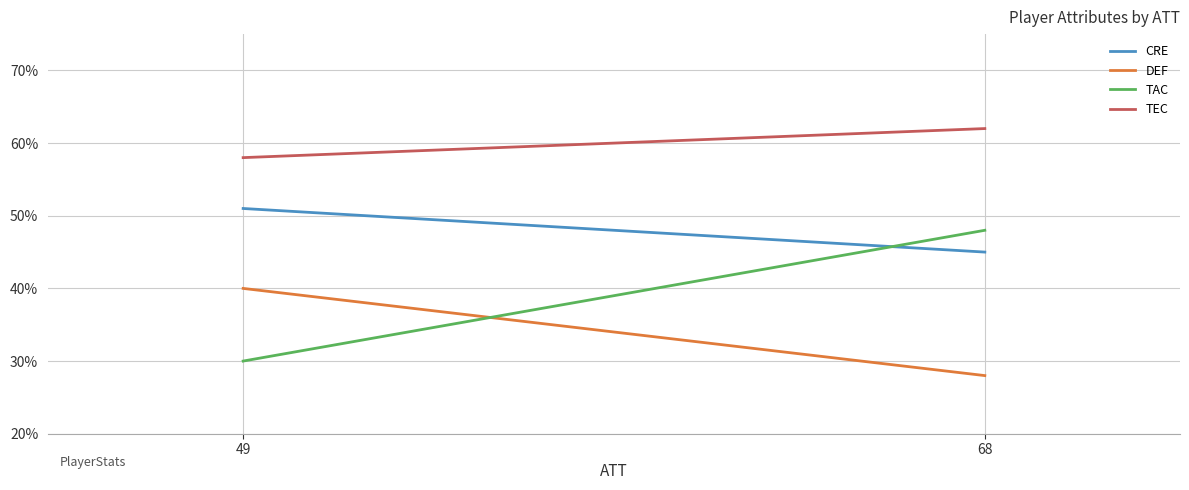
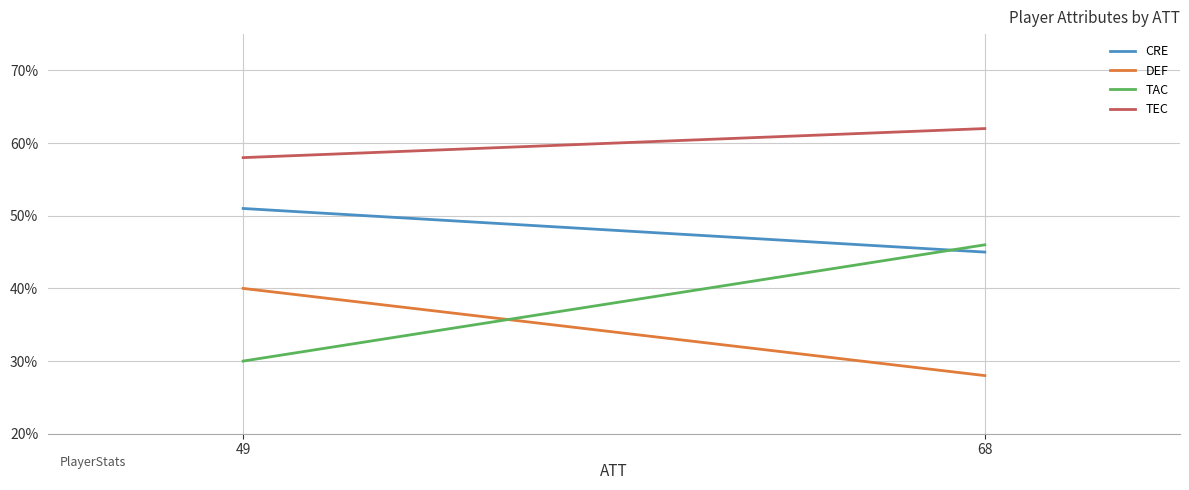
  {
    "CRE": {
      "49": "51%",
      "68": "45%"
    },
    "TAC": {
      "49": "30%",
-     "68": "48%"
+     "68": "46%"
    }
  }
